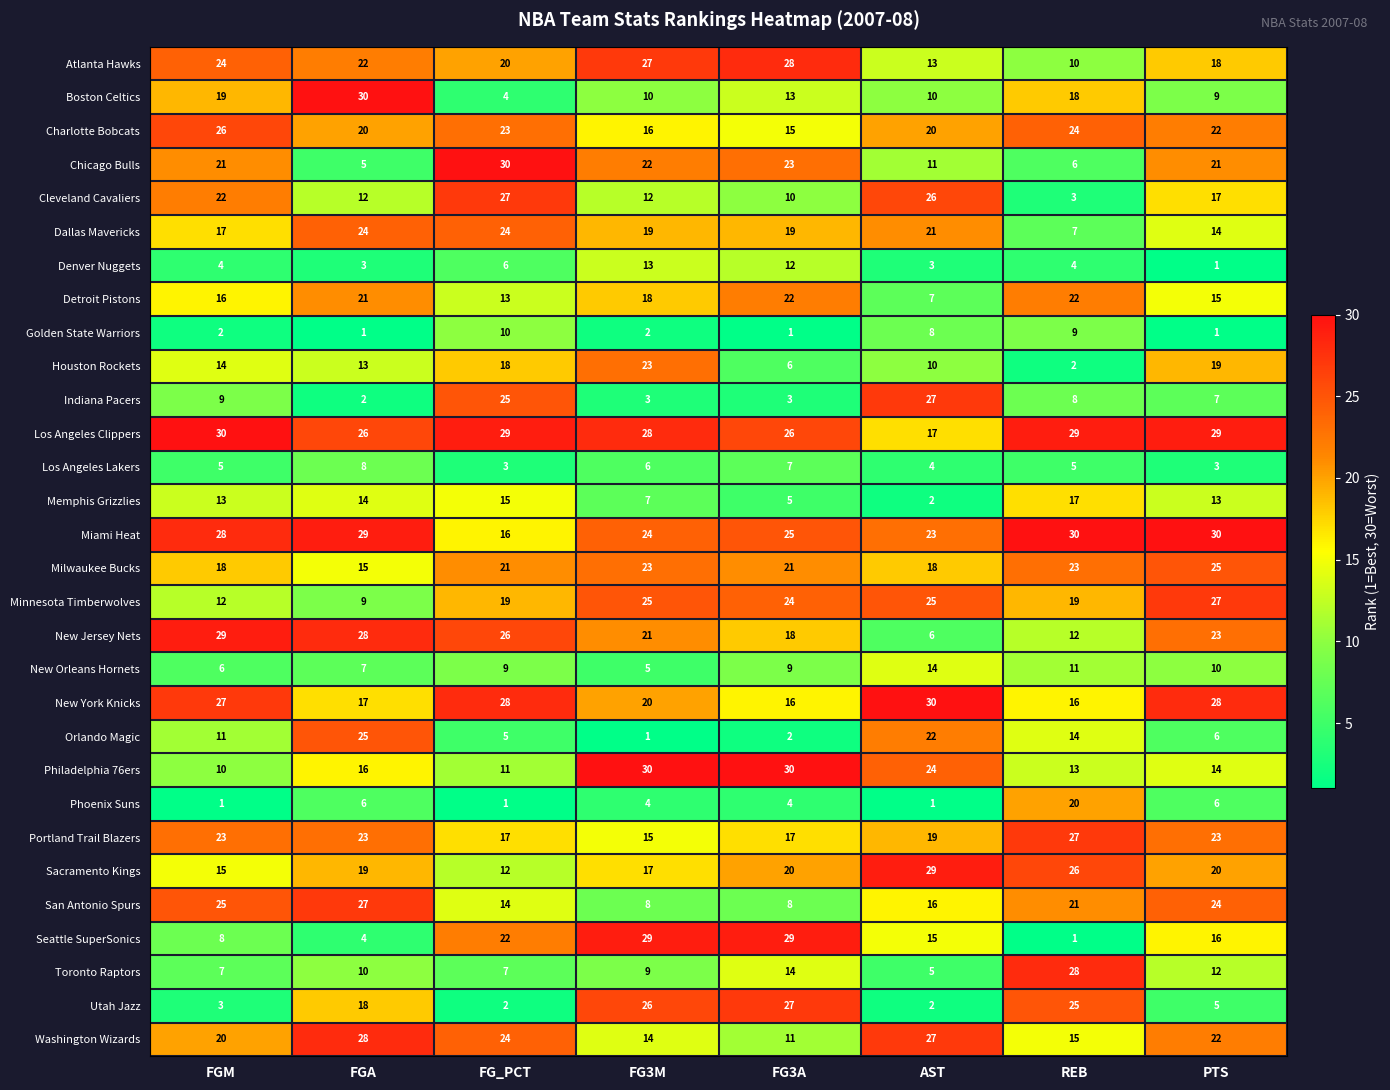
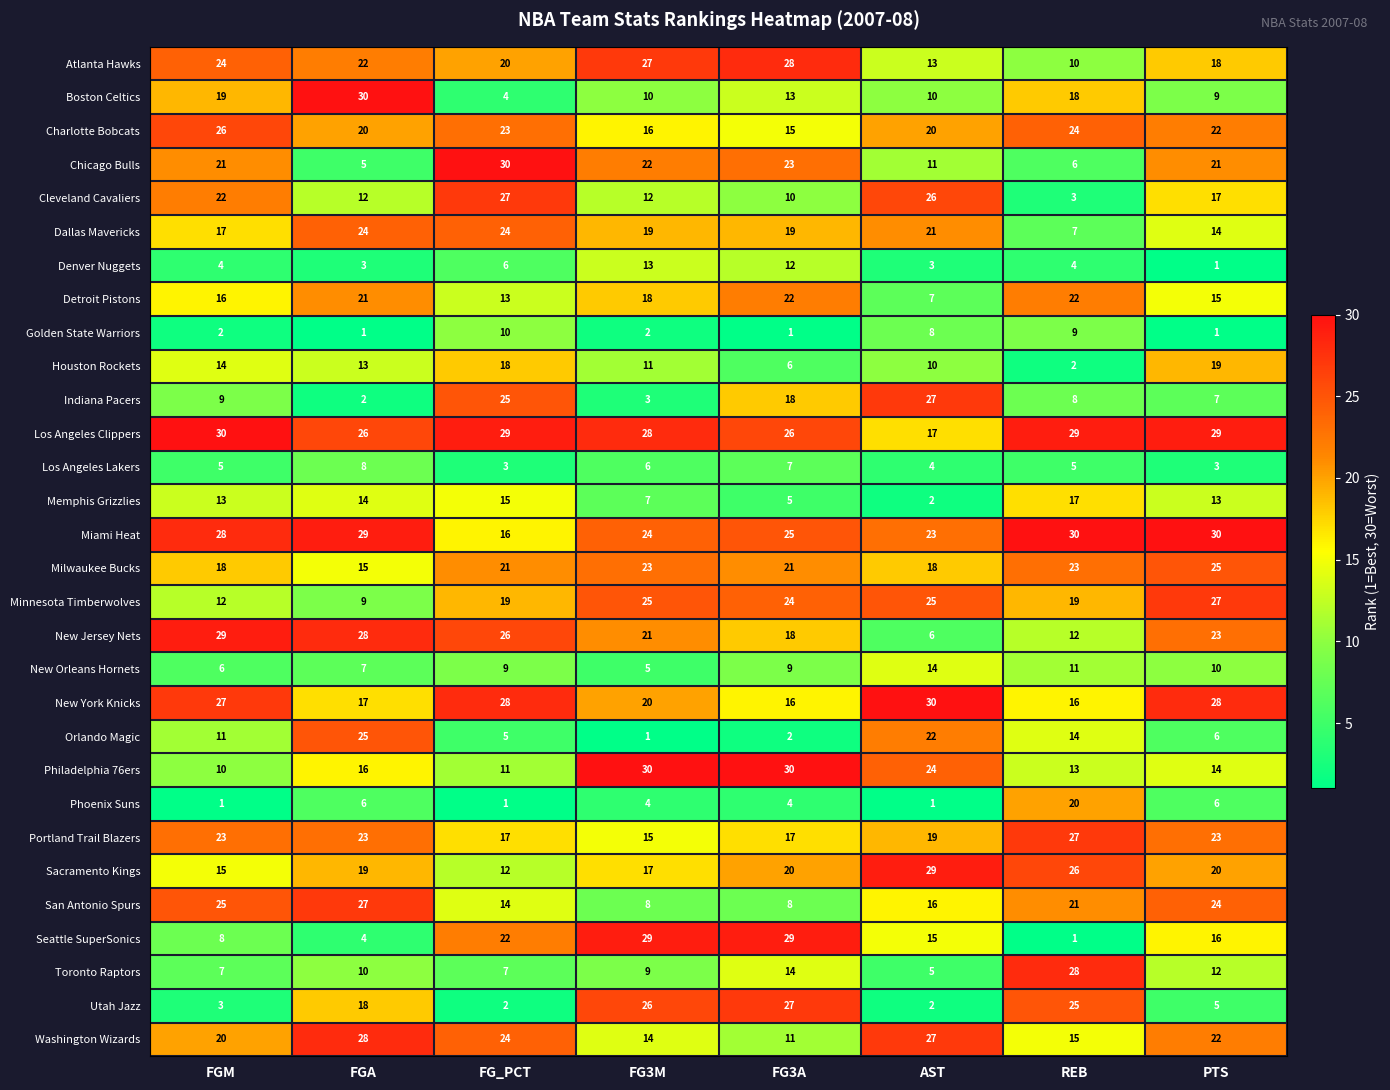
  {
    "Houston Rockets": {
      "FGM": 14,
      "FGA": 13,
      "FG_PCT": 18,
-     "FG3M": 23,
+     "FG3M": 11,
      "FG3A": 6,
      "AST": 10,
      "REB": 2,
      "PTS": 19
    },
    "Indiana Pacers": {
      "FGM": 9,
      "FGA": 2,
      "FG_PCT": 25,
      "FG3M": 3,
-     "FG3A": 3,
+     "FG3A": 18,
      "AST": 27,
      "REB": 8,
      "PTS": 7
    }
  }
